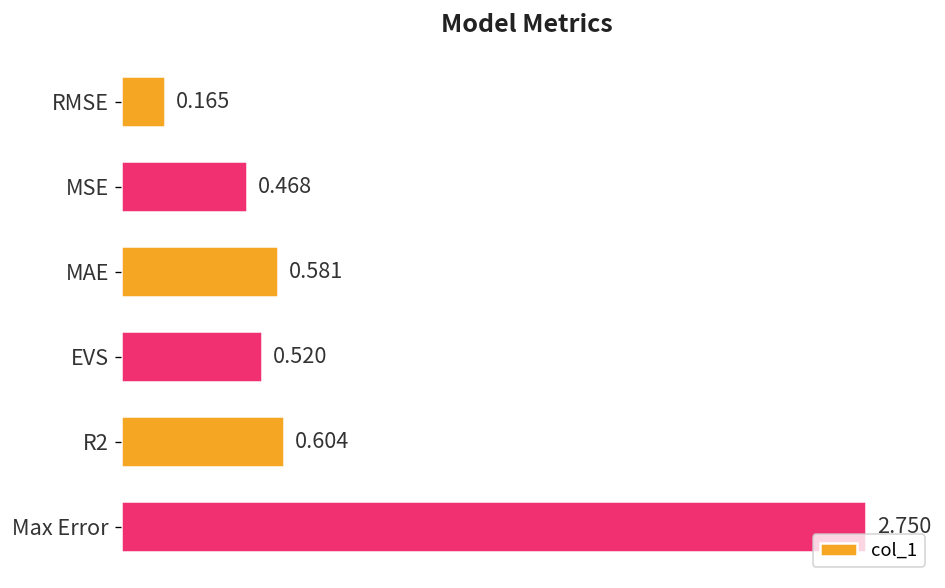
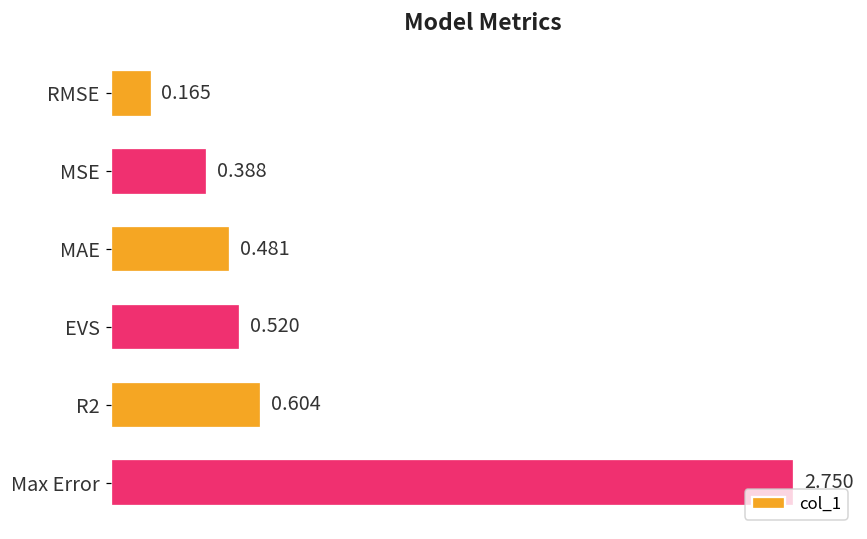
  {
    "RMSE": 0.165,
-   "MSE": 0.468,
-   "MAE": 0.581,
+   "MSE": 0.388,
+   "MAE": 0.481,
    "EVS": 0.520,
    "R2": 0.604
  }
